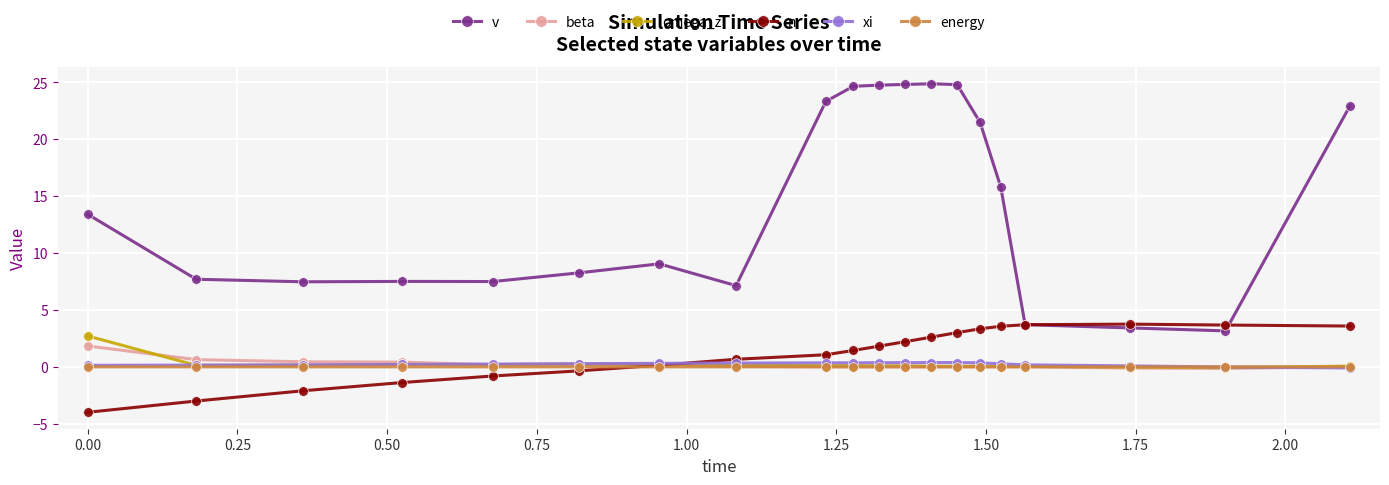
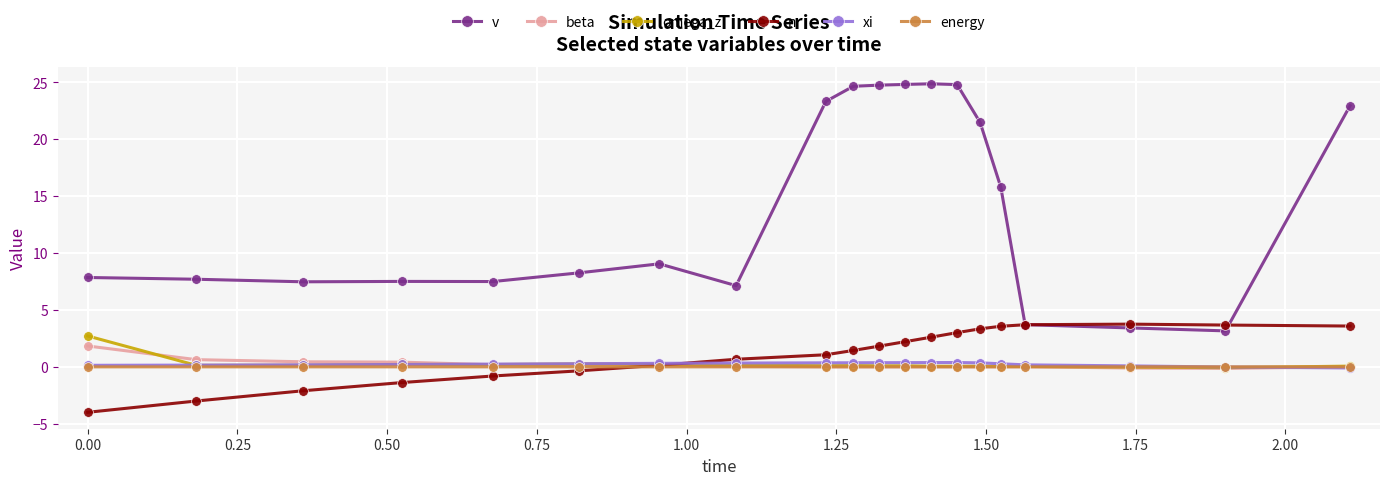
  {
    "v": {
-     "0.00": 13.4
+     "0.00": 7.9
    },
    "beta": {
      "0.00": 1.8
    },
    "omega_z": {
      "0.00": 2.7
    },
    "n": {
      "0.00": -4.0
    }
  }
